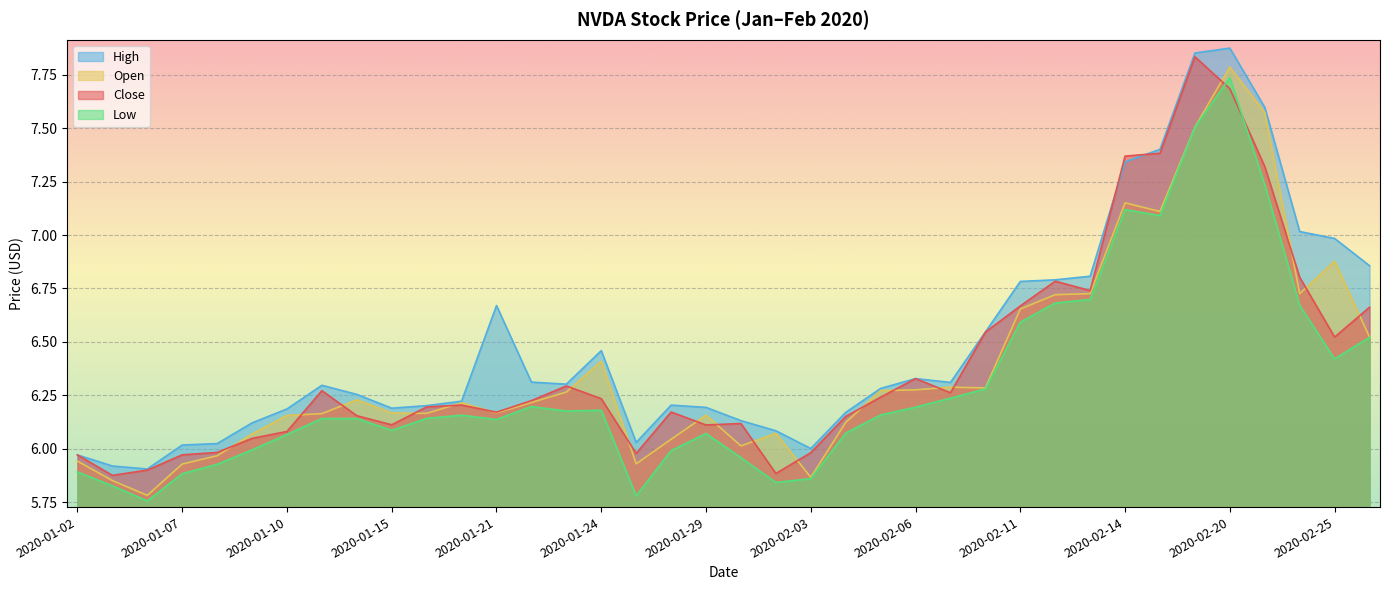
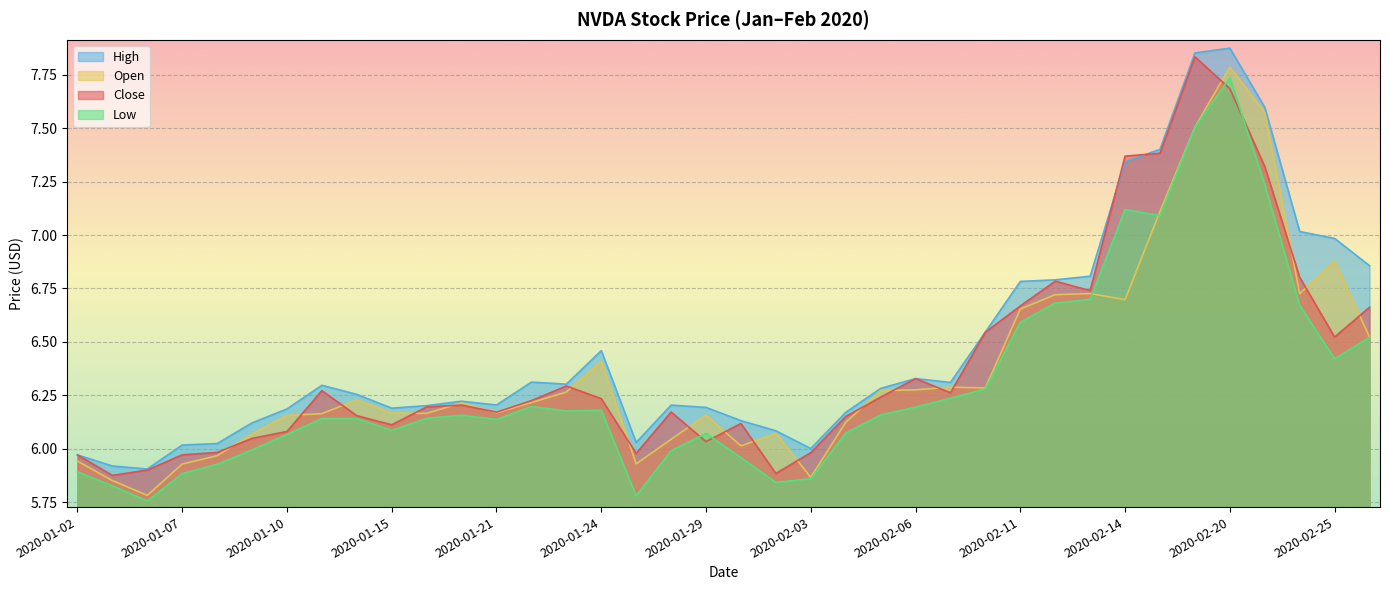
  {
    "High": {
      "2020-01-07": 6.02,
      "2020-01-10": 6.19,
      "2020-01-15": 6.19,
-     "2020-01-21": 6.67,
+     "2020-01-21": 6.21,
      "2020-01-24": 6.46,
      "2020-01-29": 6.19,
      "2020-02-03": 6.00,
      "2020-02-11": 6.78,
      "2020-02-14": 7.34,
      "2020-02-20": 7.87,
      "2020-02-25": 6.98
    },
    "Open": {
      "2020-01-02": 5.94,
      "2020-01-07": 5.93,
      "2020-01-10": 6.16,
      "2020-01-15": 6.17,
      "2020-01-24": 6.41,
      "2020-01-29": 6.16,
      "2020-02-06": 6.28,
      "2020-02-11": 6.65,
-     "2020-02-14": 7.15,
+     "2020-02-14": 6.70,
      "2020-02-20": 7.79,
      "2020-02-25": 6.88
    },
    "Close": {
      "2020-01-07": 5.97,
      "2020-01-10": 6.08,
      "2020-01-15": 6.11,
      "2020-01-24": 6.23,
-     "2020-01-29": 6.11,
+     "2020-01-29": 6.03,
      "2020-02-03": 5.98,
      "2020-02-11": 6.67,
      "2020-02-14": 7.37,
      "2020-02-20": 7.68,
      "2020-02-25": 6.52
    },
    "Low": {
      "2020-01-02": 5.89,
      "2020-01-07": 5.88,
      "2020-01-10": 6.07,
      "2020-01-15": 6.09,
      "2020-01-21": 6.14,
      "2020-01-24": 6.18,
      "2020-01-29": 6.07,
      "2020-02-06": 6.20,
      "2020-02-11": 6.59,
      "2020-02-14": 7.12,
      "2020-02-20": 7.74,
      "2020-02-25": 6.42
    }
  }
